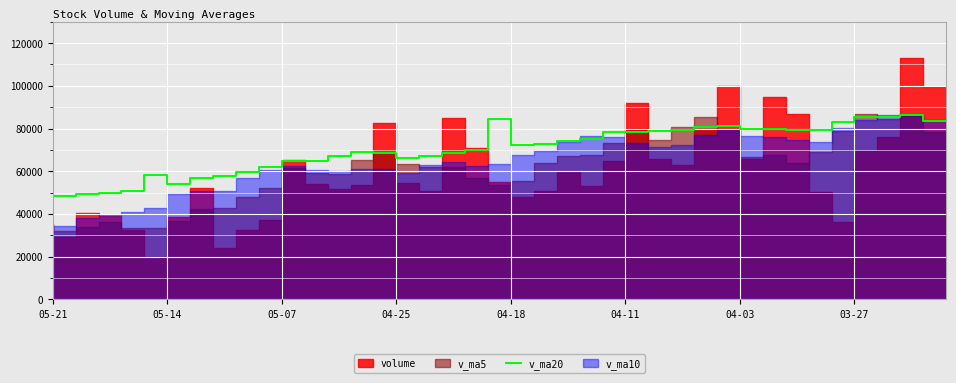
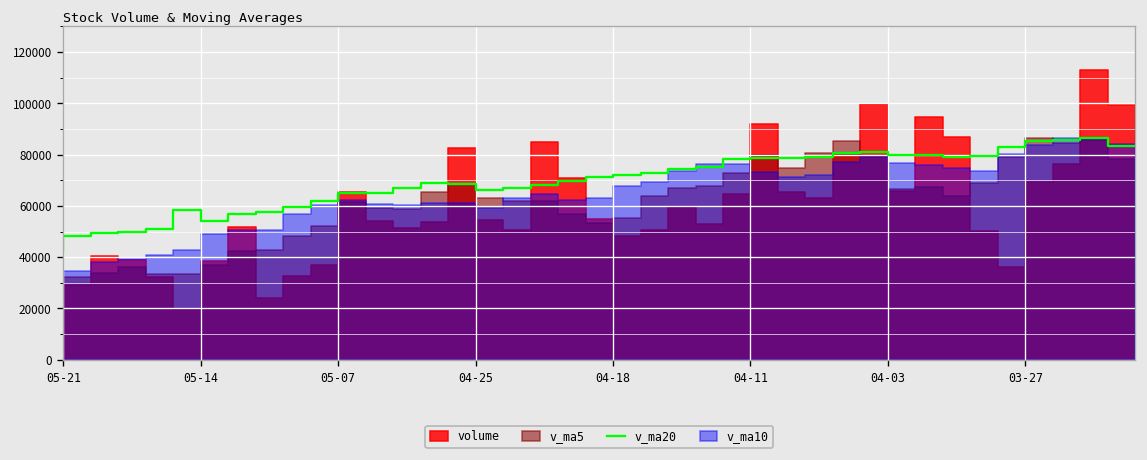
  {
    "v_ma20": {
      "05-21": 43000,
      "05-14": 58000,
-     "04-18": 84000,
+     "04-18": 71000,
      "04-11": 78000,
      "04-03": 81000
    }
  }
